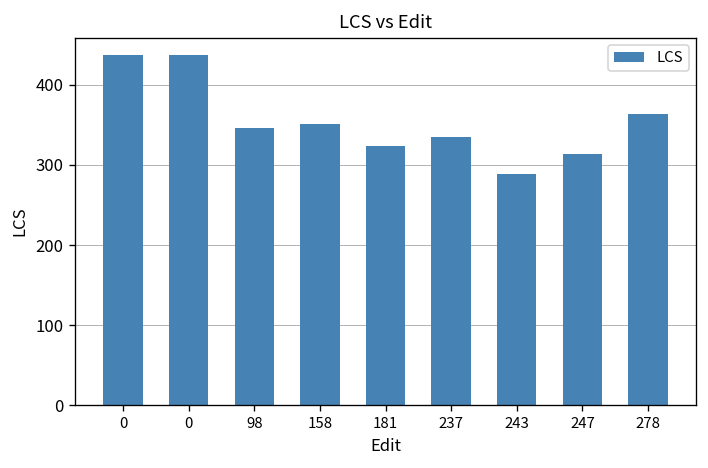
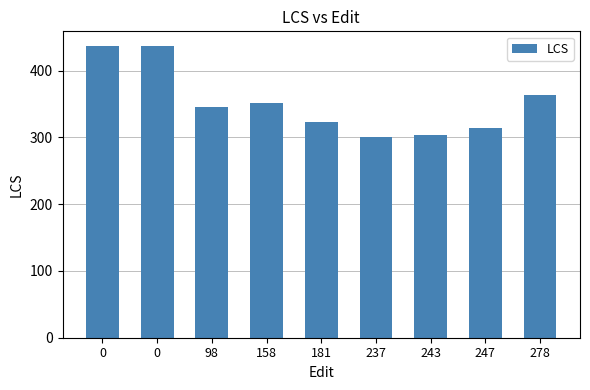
  {
    "98": 350,
    "158": 350,
    "181": 320,
-   "237": 340,
-   "243": 290,
+   "237": 300,
+   "243": 300,
    "247": 310,
    "278": 360
  }
